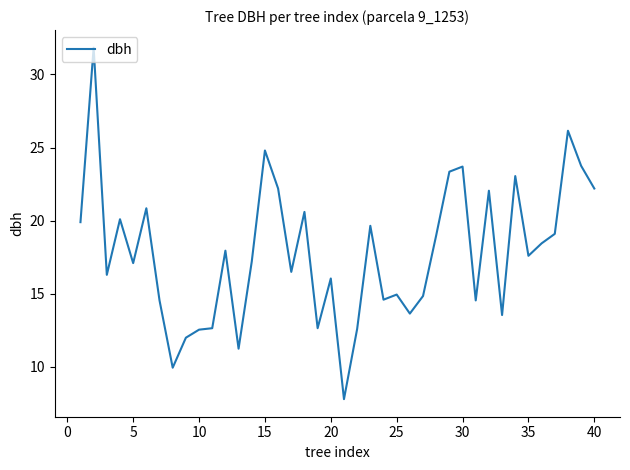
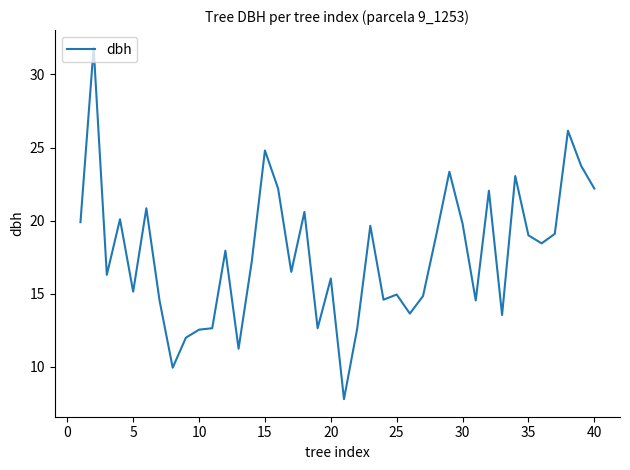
  {
-   "5": 17.1,
+   "5": 15.2,
    "10": 12.6,
    "15": 24.8,
    "20": 16.1,
    "25": 15.0,
-   "30": 23.7,
-   "35": 17.6,
+   "30": 19.8,
+   "35": 19.0,
    "40": 22.2
  }
